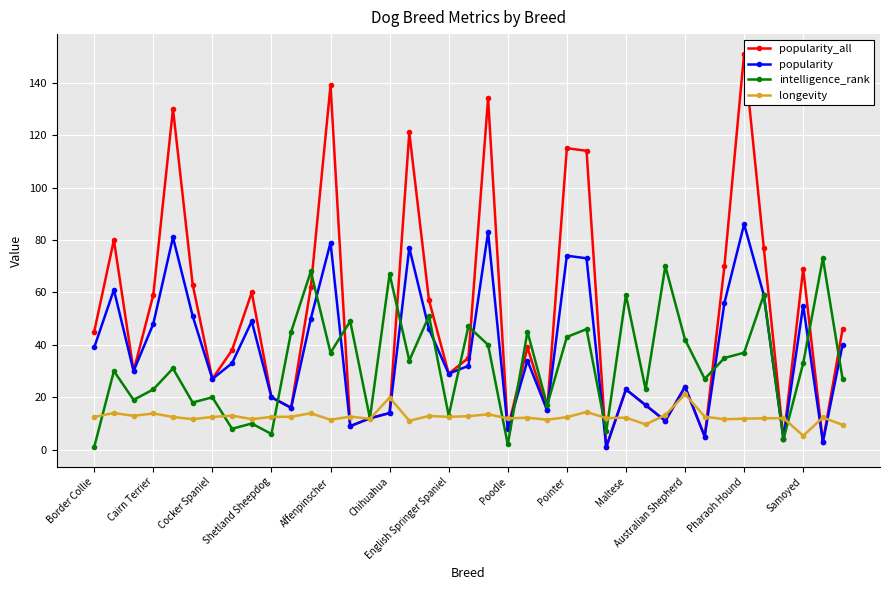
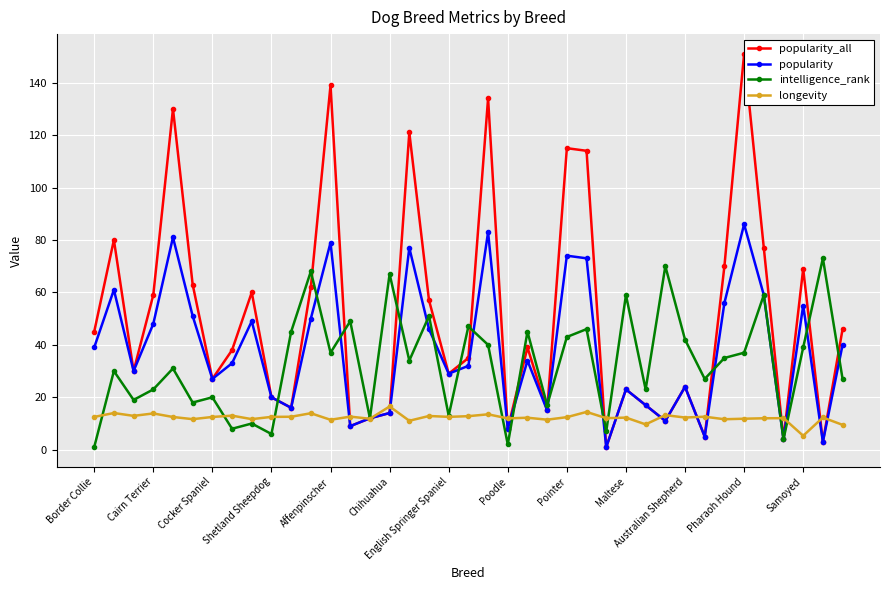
  {
    "popularity_all": {
      "Border Collie": 45,
      "Cairn Terrier": 59,
      "Affenpinscher": 139,
      "Pointer": 115,
      "Samoyed": 69
    },
    "popularity": {
      "Border Collie": 39,
      "Cairn Terrier": 48,
      "Affenpinscher": 79,
      "Pointer": 74,
      "Pharaoh Hound": 86,
      "Samoyed": 55
    },
    "intelligence_rank": {
      "Border Collie": 1,
      "Cairn Terrier": 23,
      "Cocker Spaniel": 20,
      "Shetland Sheepdog": 6,
      "Affenpinscher": 37,
      "Chihuahua": 67,
      "Poodle": 2,
      "Pointer": 43,
      "Maltese": 59,
      "Australian Shepherd": 42,
      "Pharaoh Hound": 37,
-     "Samoyed": 33
+     "Samoyed": 39
    },
    "longevity": {
      "Border Collie": 13,
      "Cairn Terrier": 14,
      "Cocker Spaniel": 13,
      "Shetland Sheepdog": 13,
      "Affenpinscher": 11,
-     "Chihuahua": 20,
+     "Chihuahua": 17,
      "Poodle": 12,
      "Pointer": 12,
      "Maltese": 12,
-     "Australian Shepherd": 21,
+     "Australian Shepherd": 12,
      "Pharaoh Hound": 12,
      "Samoyed": 5
    }
  }
